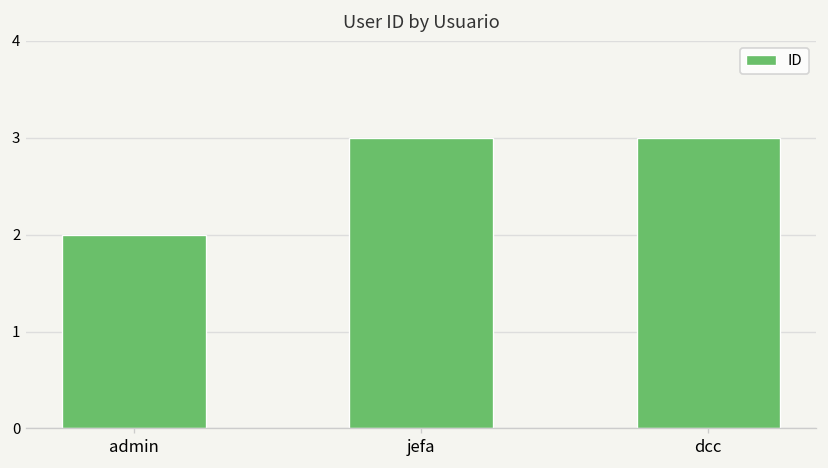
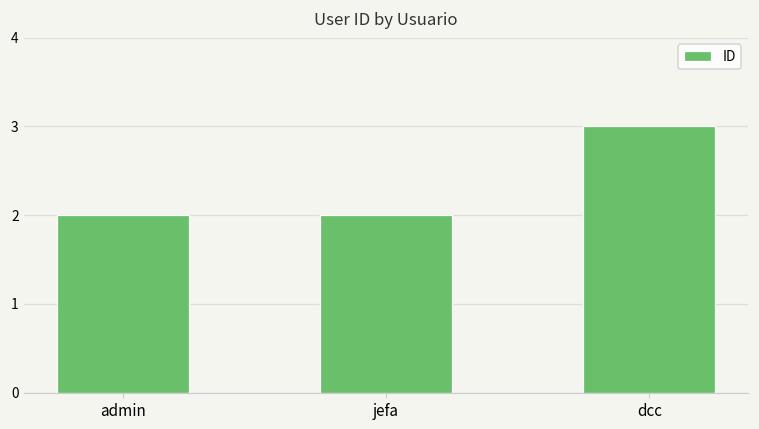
  {
    "admin": 2,
-   "jefa": 3,
+   "jefa": 2,
    "dcc": 3
  }
